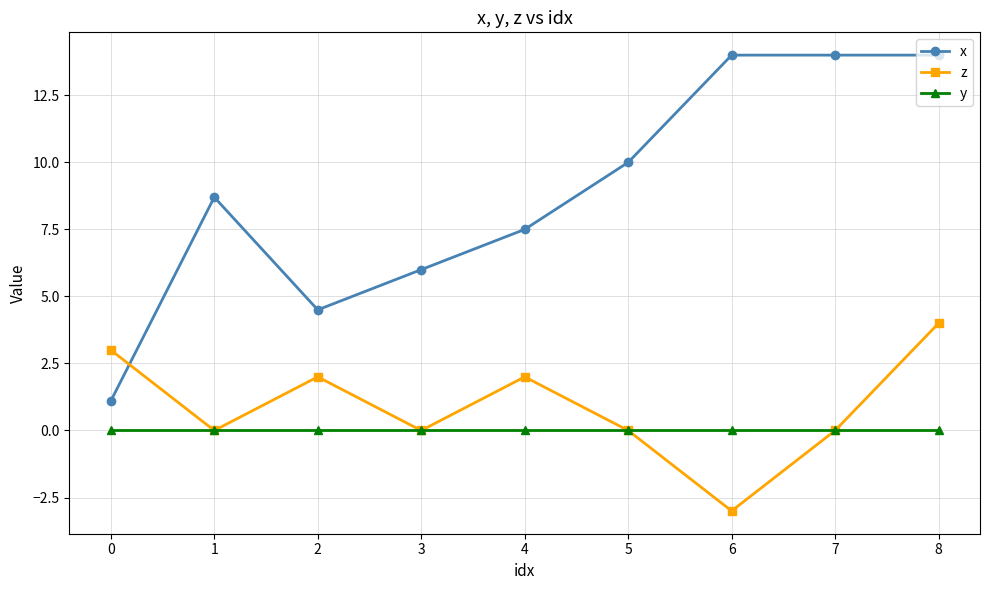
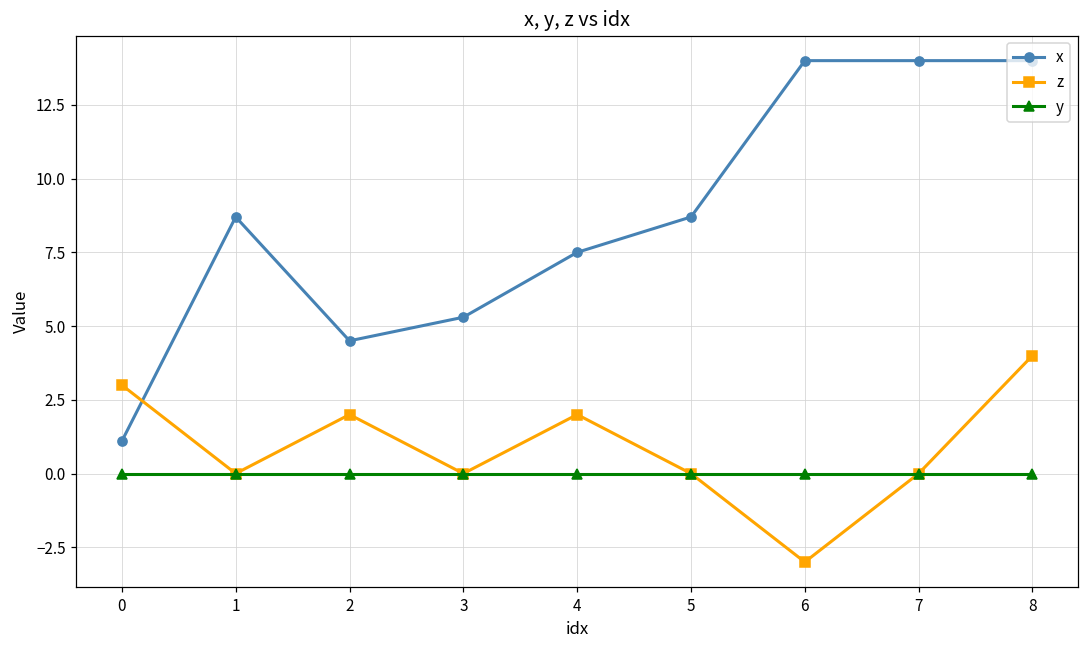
  {
    "x": {
      "0": 1.1,
      "1": 8.7,
      "2": 4.5,
-     "3": 6.0,
+     "3": 5.3,
      "4": 7.5,
-     "5": 10.0,
+     "5": 8.7,
      "6": 14.0,
      "7": 14.0
    },
    "z": {
      "0": 3.0,
      "2": 2.0,
      "4": 2.0,
      "6": -3.0,
      "8": 4.0
    },
    "y": {
      "0": 0.0,
      "2": 0.0,
      "4": 0.0,
      "6": 0.0,
      "8": 0.0
    }
  }
